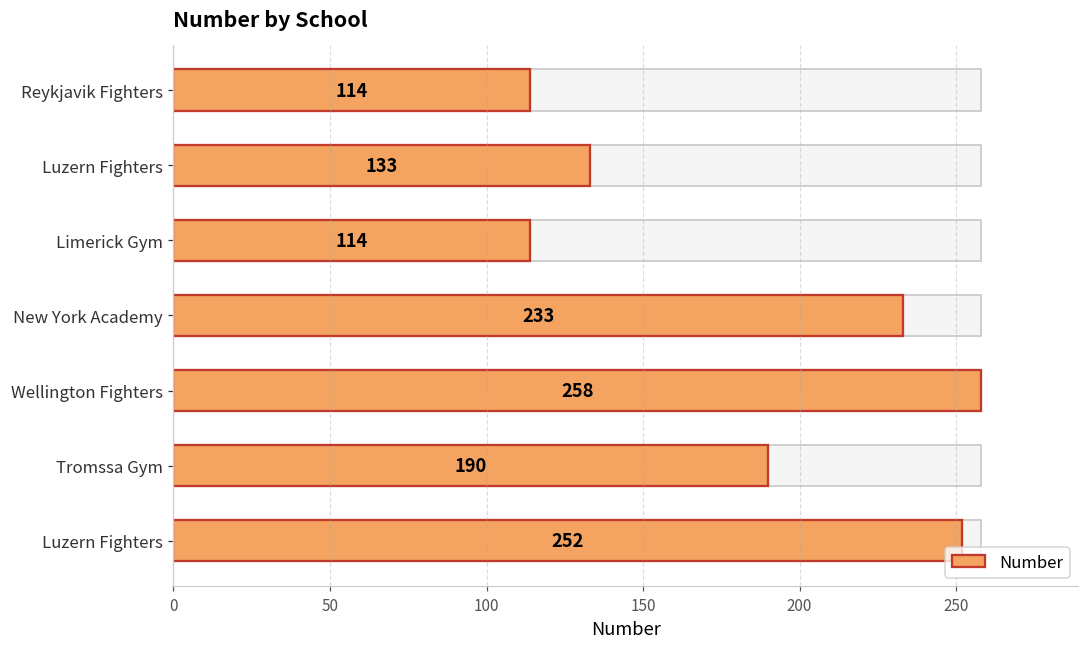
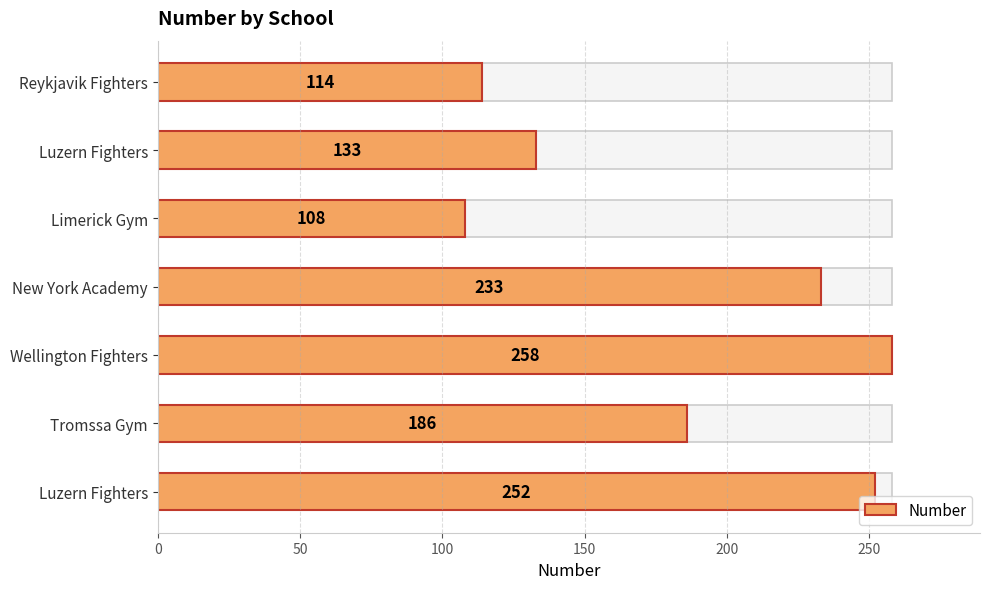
  {
    "Number": {
-     "Limerick Gym": 114,
+     "Limerick Gym": 108,
      "Wellington Fighters": 258,
-     "Tromssa Gym": 190
+     "Tromssa Gym": 186
    }
  }
